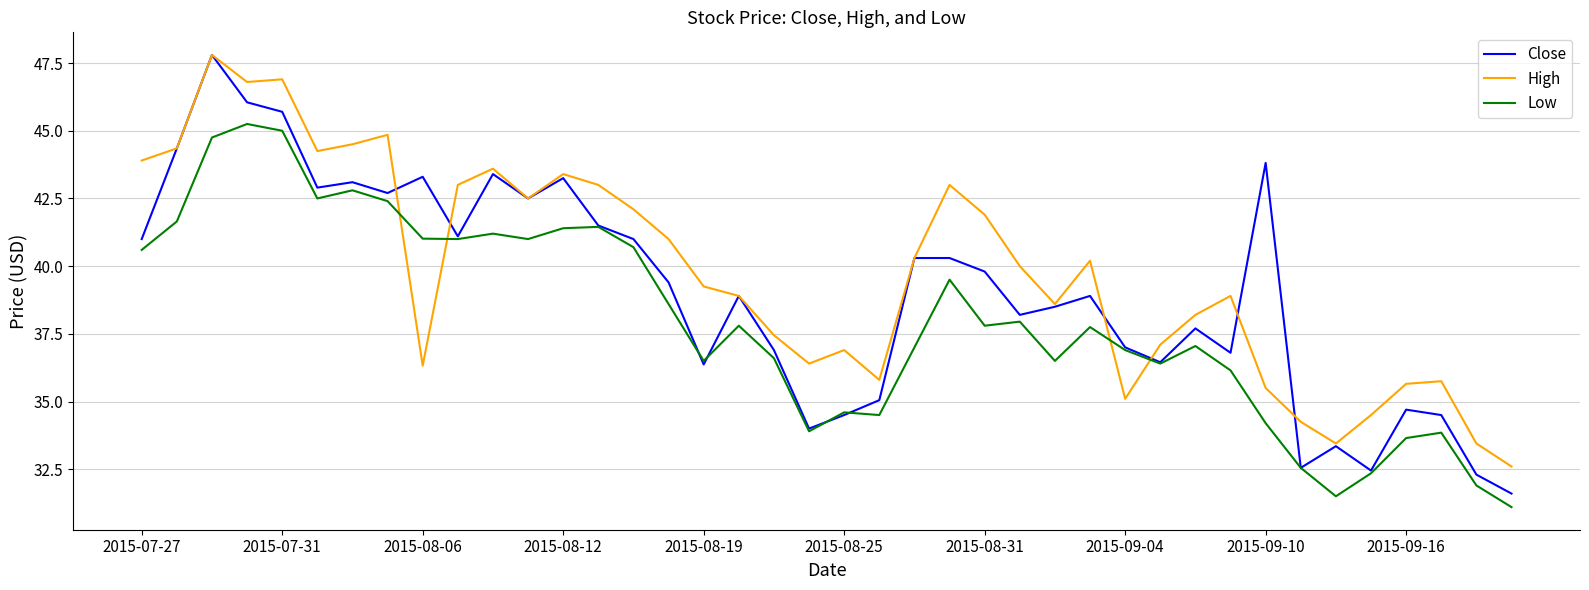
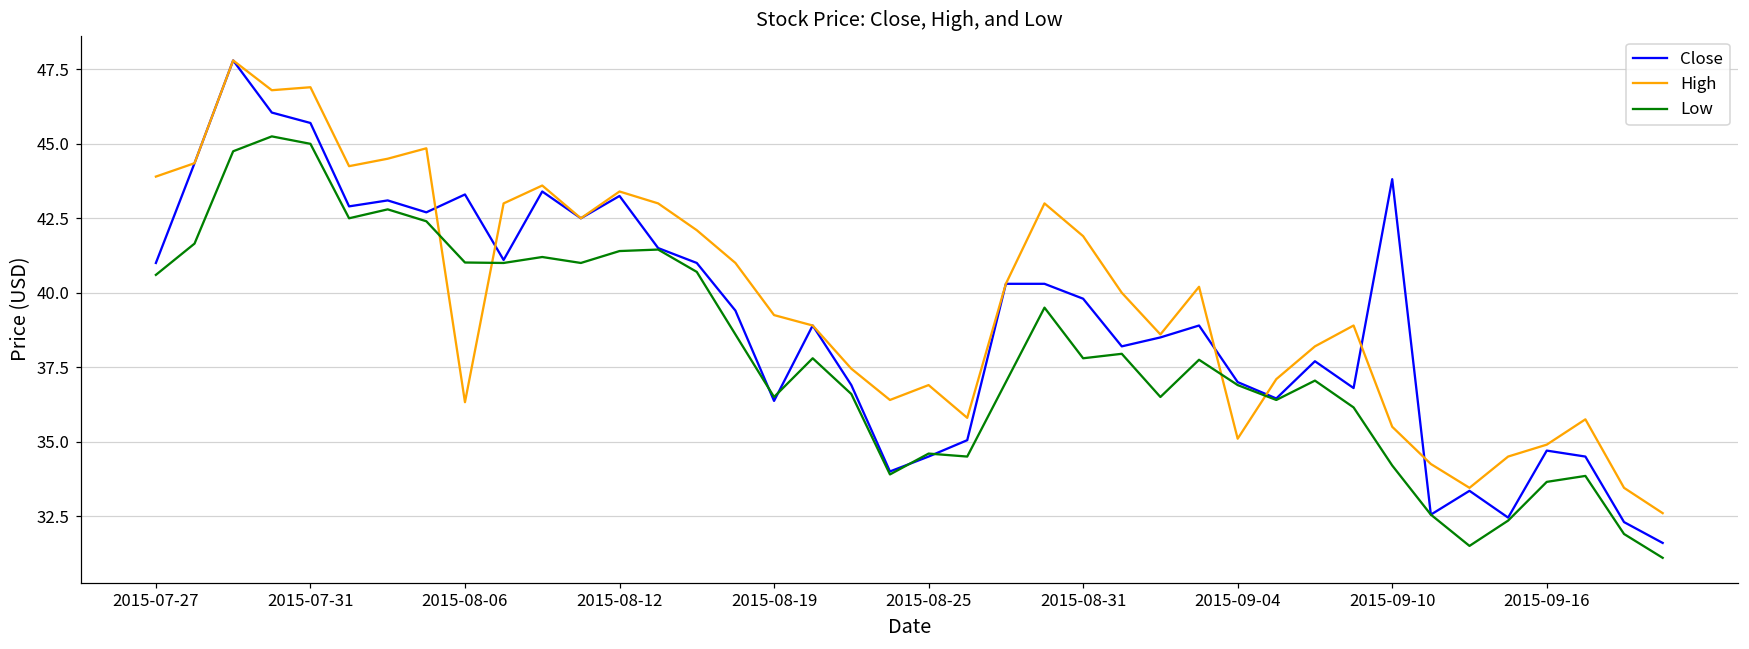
  {
    "Close": {
      "2015-07-27": 41.0,
      "2015-07-31": 45.7,
      "2015-08-06": 43.3,
      "2015-08-12": 43.3,
      "2015-08-19": 36.4,
      "2015-08-25": 34.5,
      "2015-08-31": 39.8,
      "2015-09-04": 37.0,
      "2015-09-10": 43.8,
      "2015-09-16": 34.7
    },
    "High": {
      "2015-07-27": 43.9,
      "2015-07-31": 46.9,
      "2015-08-06": 36.3,
      "2015-08-12": 43.4,
      "2015-08-19": 39.3,
      "2015-08-25": 36.9,
      "2015-08-31": 41.9,
      "2015-09-04": 35.1,
      "2015-09-10": 35.5,
-     "2015-09-16": 35.7
+     "2015-09-16": 34.9
    },
    "Low": {
      "2015-07-27": 40.6,
      "2015-07-31": 45.0,
      "2015-08-06": 41.0,
      "2015-08-12": 41.4,
      "2015-08-19": 36.5,
      "2015-08-25": 34.6,
      "2015-08-31": 37.8,
      "2015-09-04": 36.9,
      "2015-09-10": 34.2,
      "2015-09-16": 33.7
    }
  }
